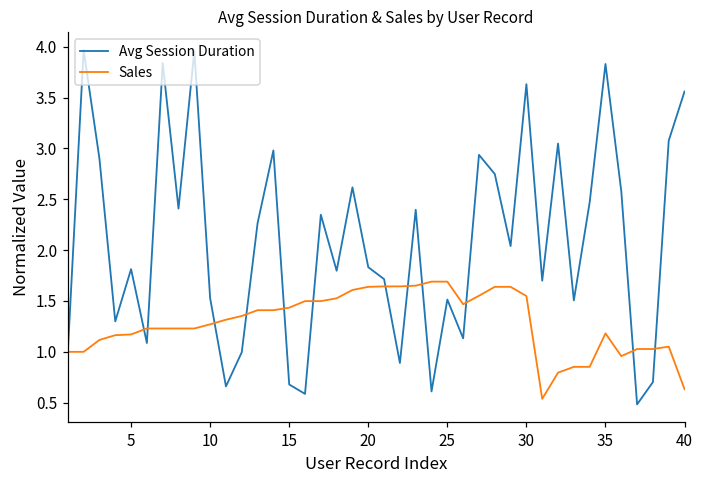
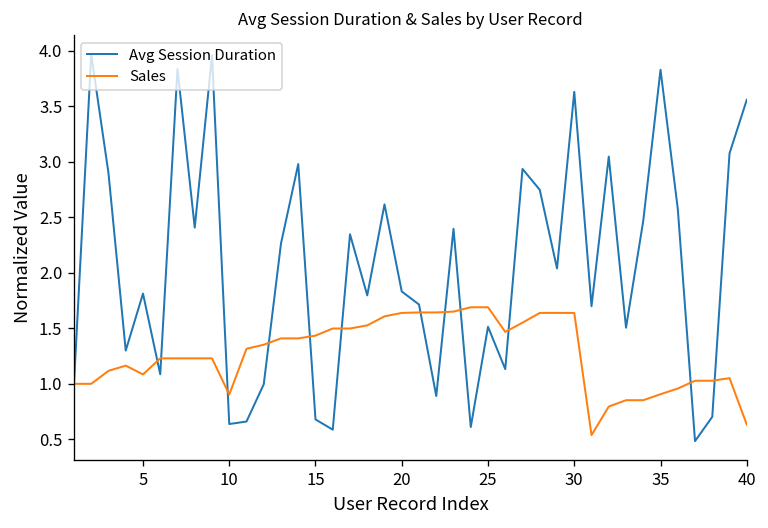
  {
    "Avg Session Duration": {
      "5": 1.8,
-     "10": 1.5,
+     "10": 0.6,
      "15": 0.7,
      "20": 1.8,
      "25": 1.5,
      "30": 3.6,
      "35": 3.8,
      "40": 3.6
    },
    "Sales": {
-     "5": 1.2,
-     "10": 1.3,
+     "5": 1.1,
+     "10": 0.9,
      "15": 1.4,
      "20": 1.6,
      "25": 1.7,
-     "30": 1.5,
-     "35": 1.2,
+     "30": 1.6,
+     "35": 0.9,
      "40": 0.6
    }
  }
